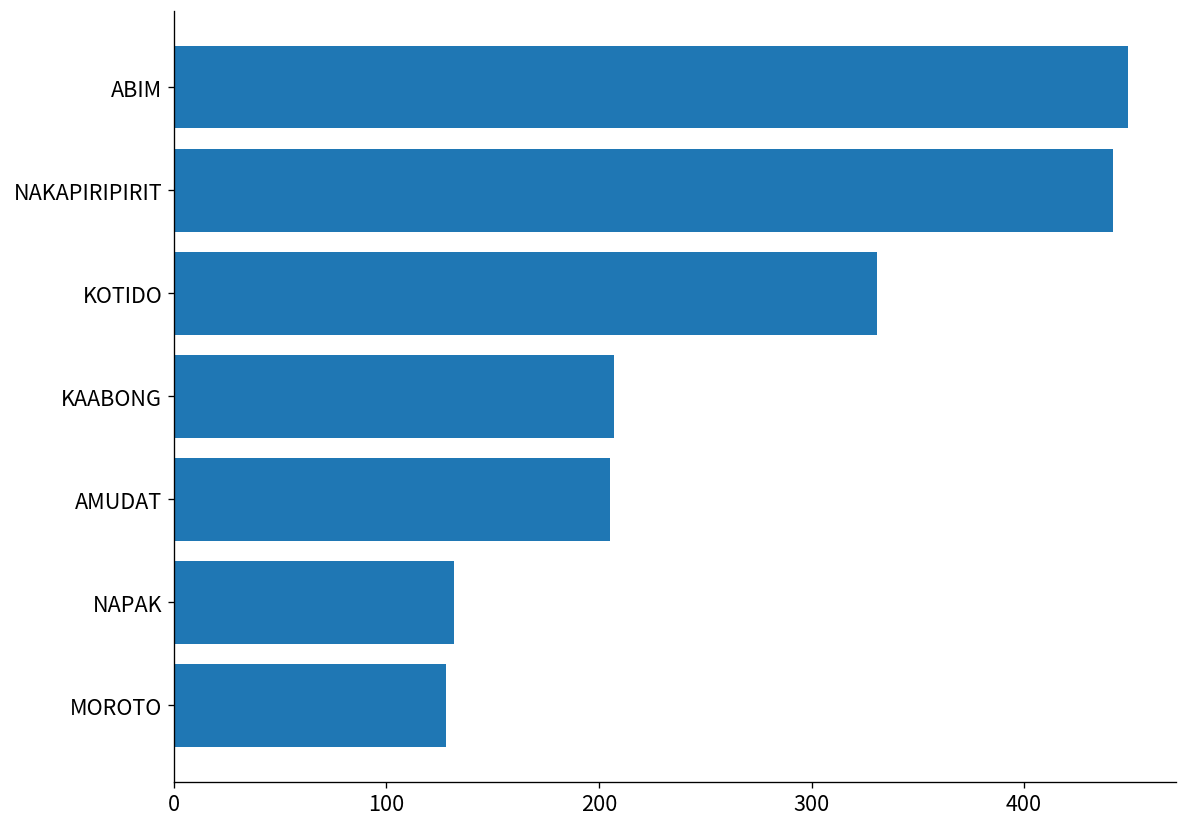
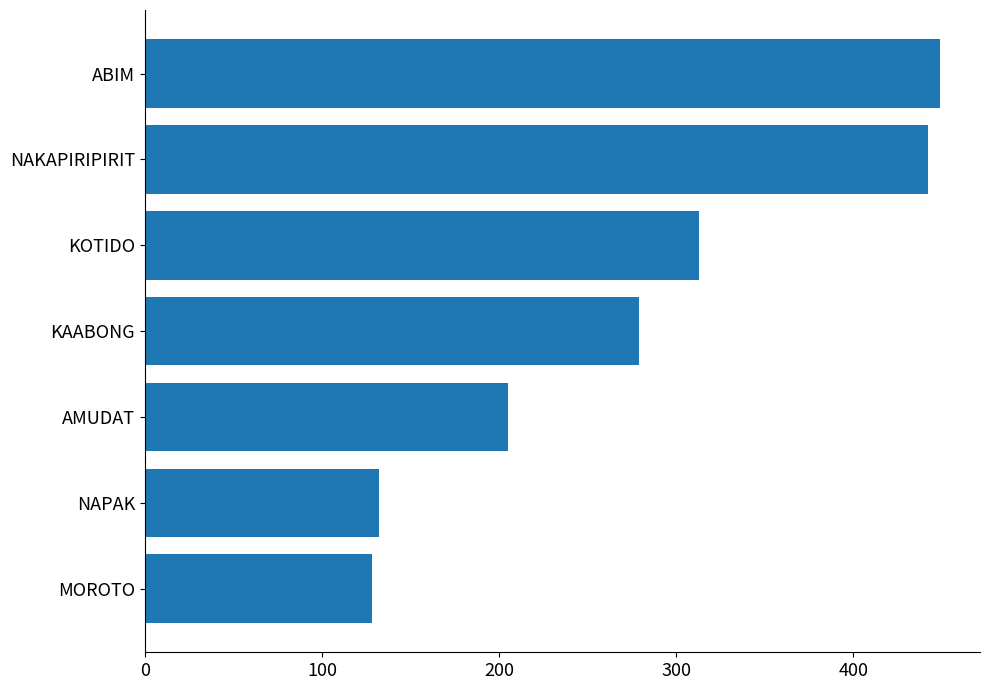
  {
    "ABIM": 449,
    "NAKAPIRIPIRIT": 442,
-   "KOTIDO": 331,
-   "KAABONG": 207,
+   "KOTIDO": 313,
+   "KAABONG": 279,
    "AMUDAT": 205,
    "NAPAK": 132,
    "MOROTO": 128
  }
